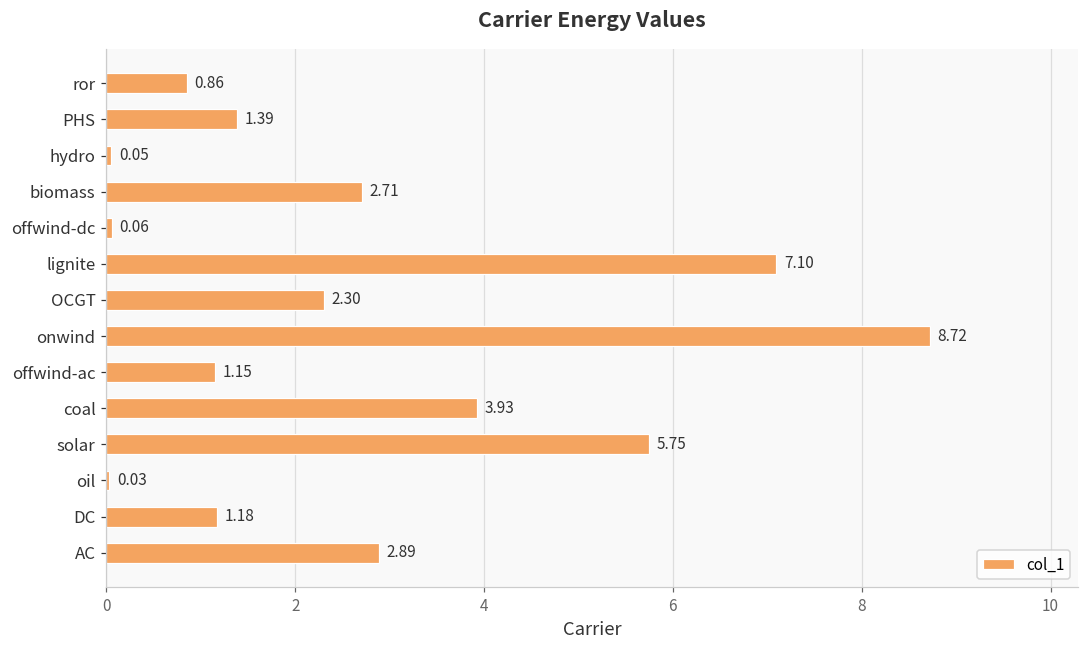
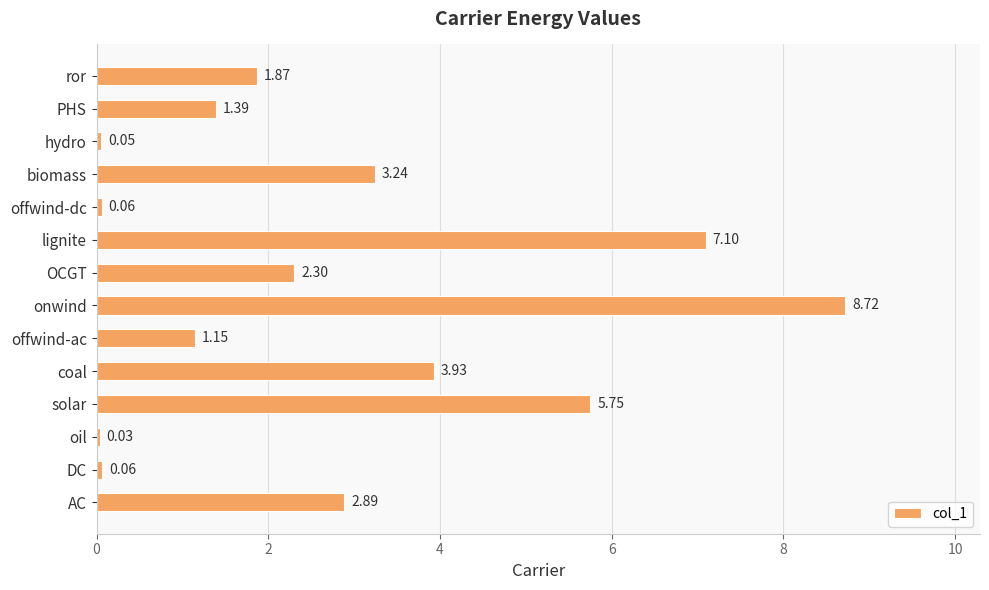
  {
-   "ror": 0.86,
+   "ror": 1.87,
    "PHS": 1.39,
    "hydro": 0.05,
-   "biomass": 2.71,
+   "biomass": 3.24,
    "offwind-dc": 0.06,
    "lignite": 7.10,
    "OCGT": 2.30,
    "onwind": 8.72,
    "offwind-ac": 1.15,
    "coal": 3.93,
    "solar": 5.75,
    "oil": 0.03,
-   "DC": 1.18,
+   "DC": 0.06,
    "AC": 2.89
  }
